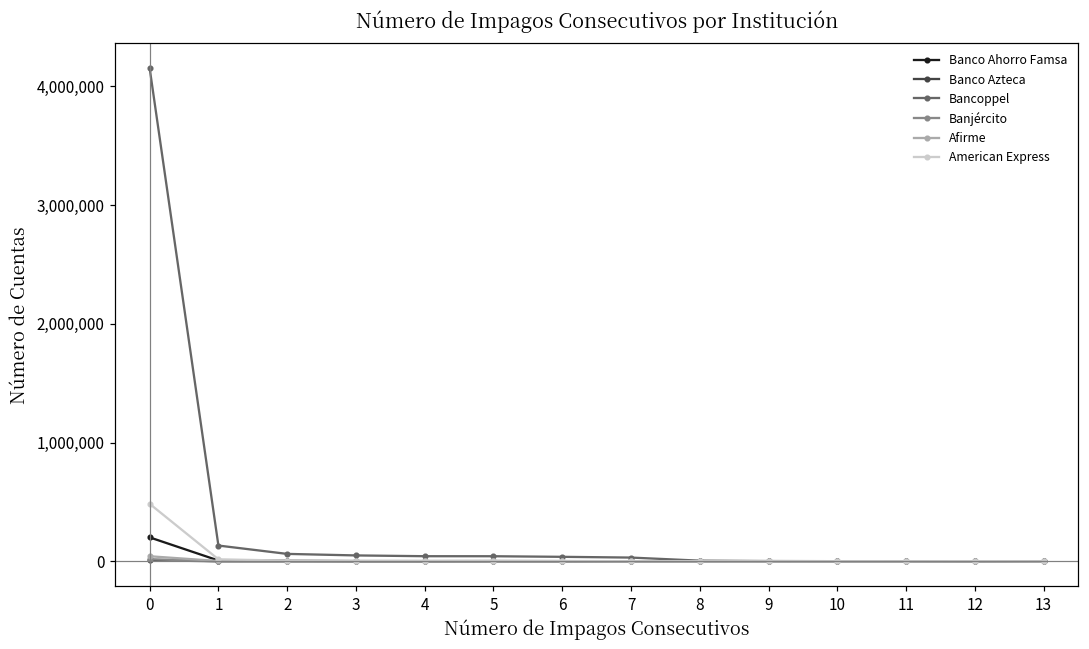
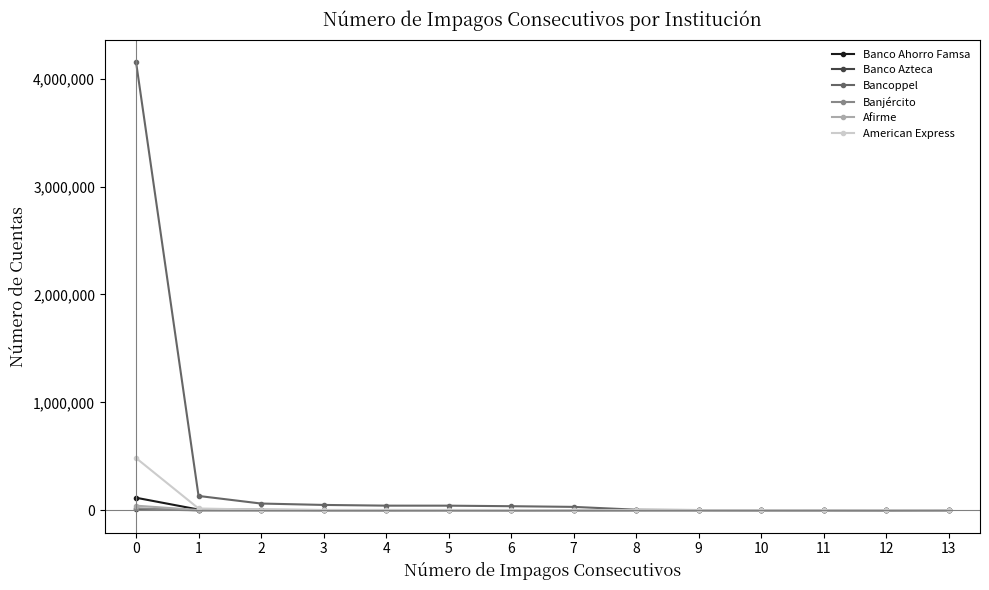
  {
    "Banco Ahorro Famsa": {
-     "0": "200,000"
+     "0": "120,000"
    }
  }
